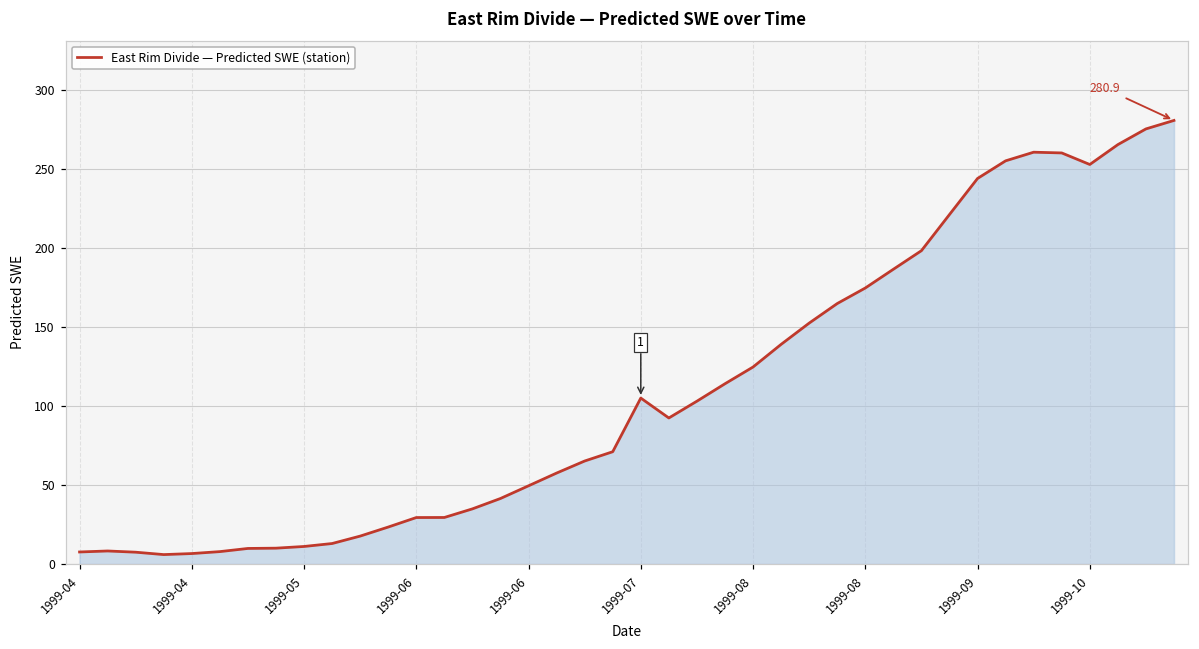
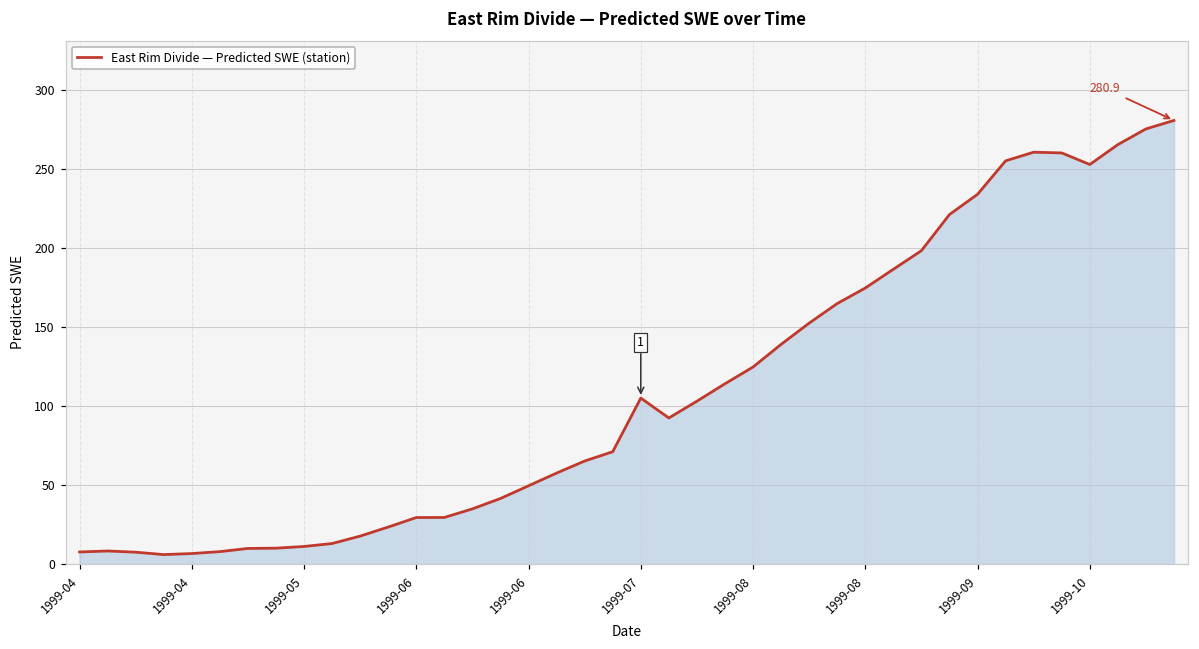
  {
    "1999-05": 11,
    "1999-07": 105,
-   "1999-09": 244,
+   "1999-09": 234,
    "1999-10": 253
  }
